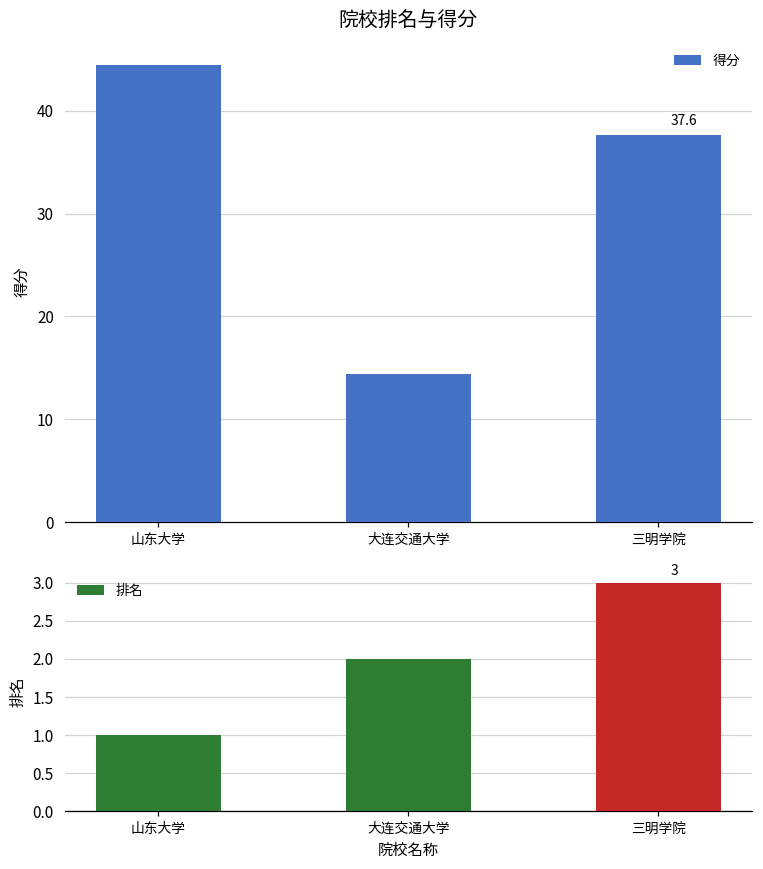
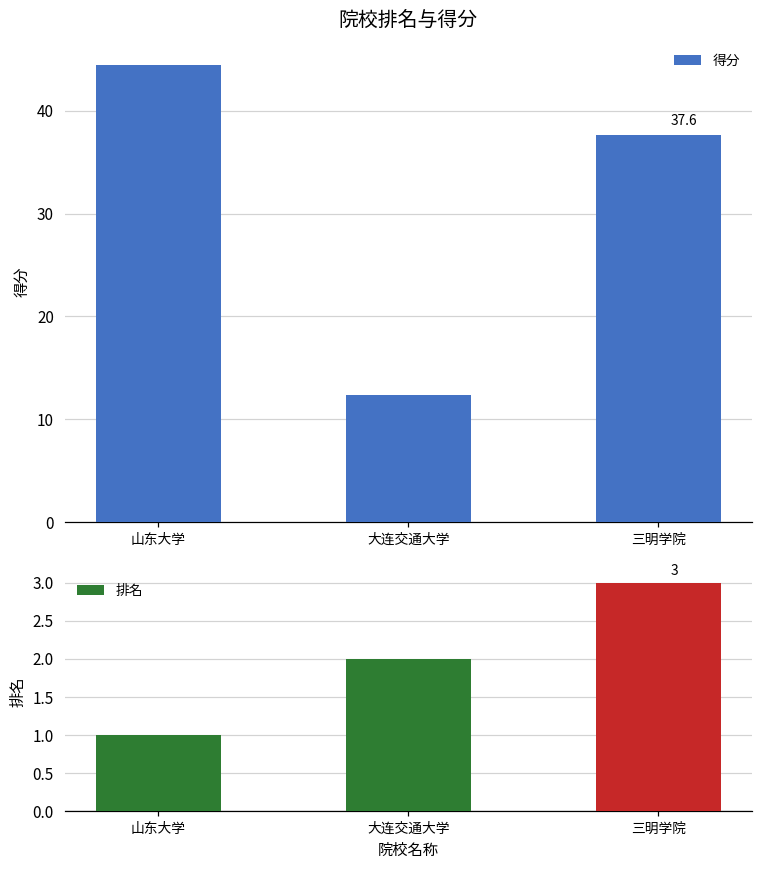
  {
    "院校排名与得分": {
      "山东大学": 45,
-     "大连交通大学": 14
+     "大连交通大学": 12
    }
  }
